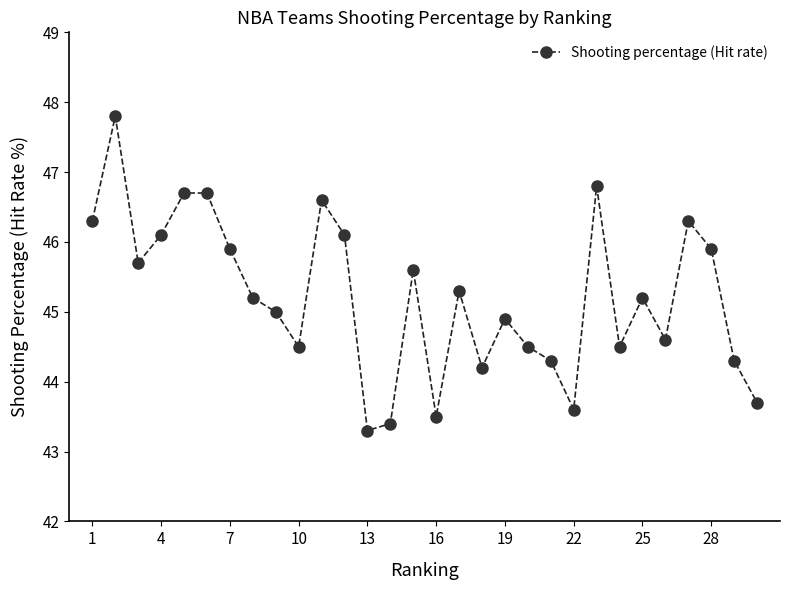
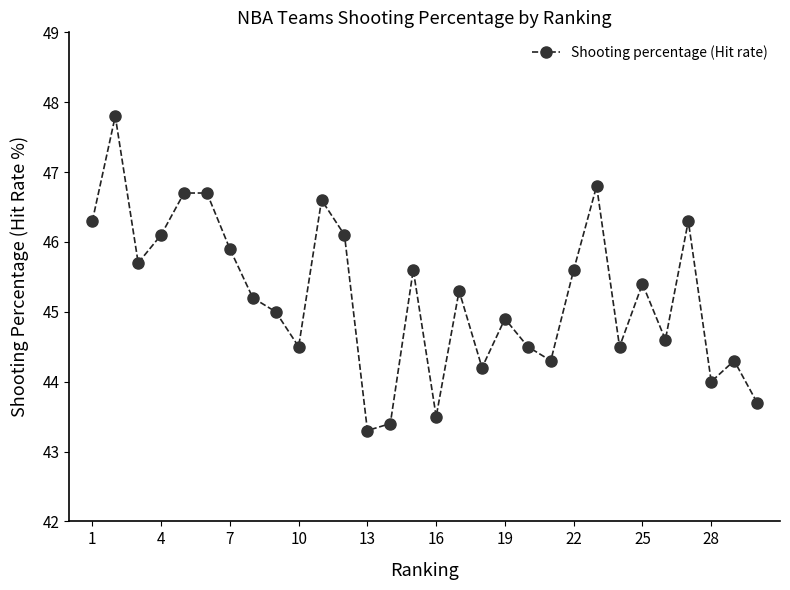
  {
    "1": 46.3,
    "4": 46.1,
    "7": 45.9,
    "10": 44.5,
    "13": 43.3,
    "16": 43.5,
    "19": 44.9,
-   "22": 43.6,
-   "25": 45.2,
-   "28": 45.9
+   "22": 45.6,
+   "25": 45.4,
+   "28": 44.0
  }
